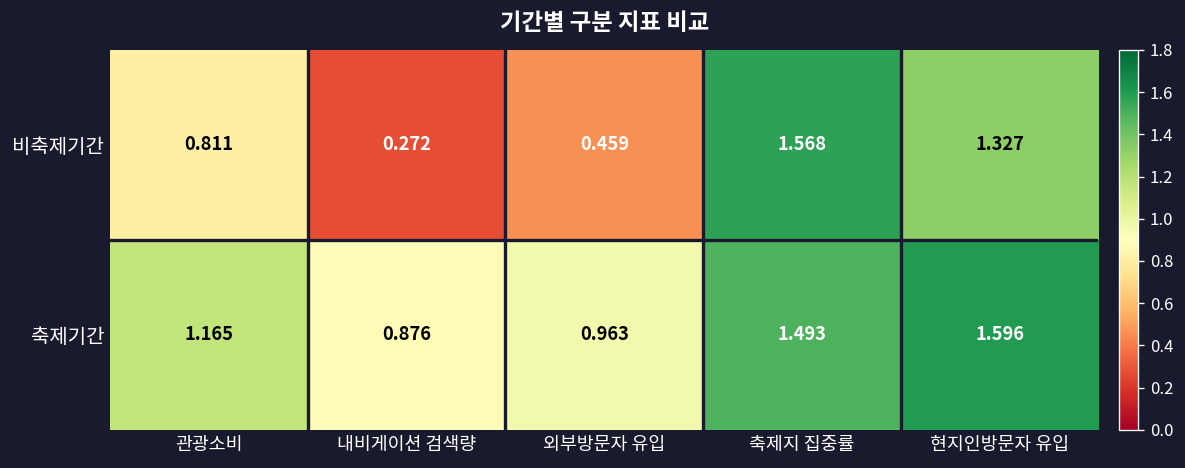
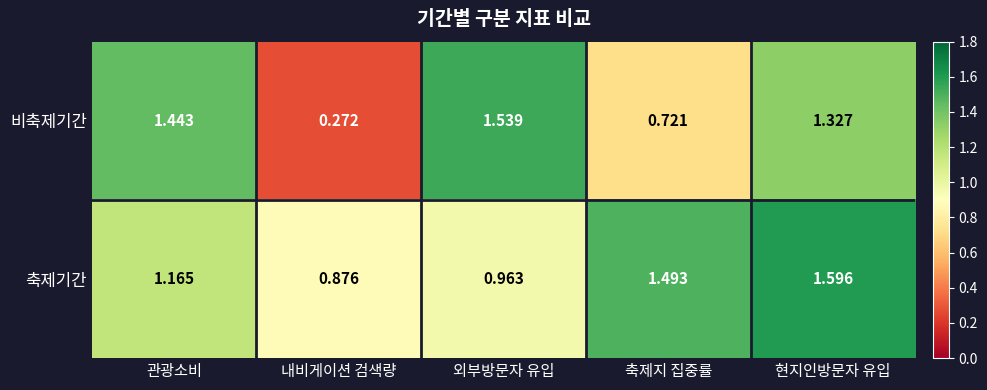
  {
    "비축제기간": {
-     "관광소비": 0.811,
+     "관광소비": 1.443,
      "내비게이션 검색량": 0.272,
-     "외부방문자 유입": 0.459,
-     "축제지 집중률": 1.568,
+     "외부방문자 유입": 1.539,
+     "축제지 집중률": 0.721,
      "현지인방문자 유입": 1.327
    },
    "축제기간": {
      "관광소비": 1.165,
      "내비게이션 검색량": 0.876,
      "외부방문자 유입": 0.963,
      "축제지 집중률": 1.493,
      "현지인방문자 유입": 1.596
    }
  }
